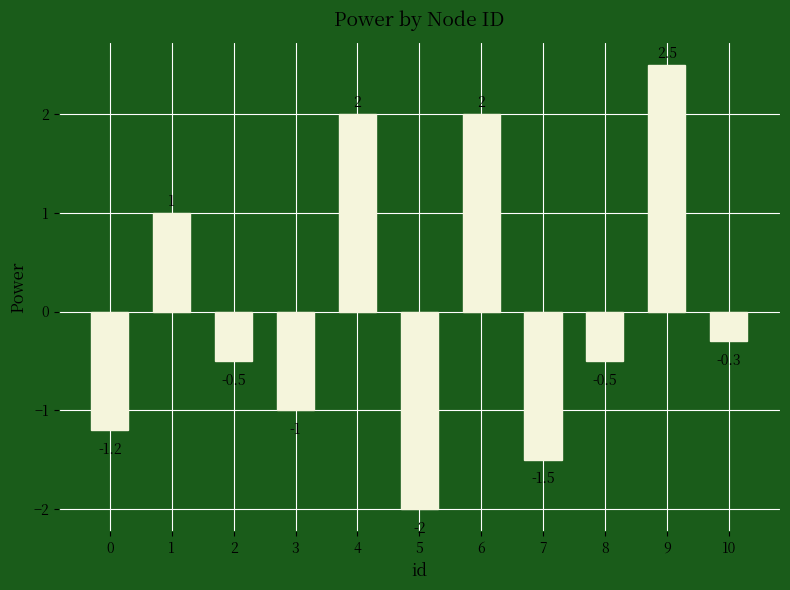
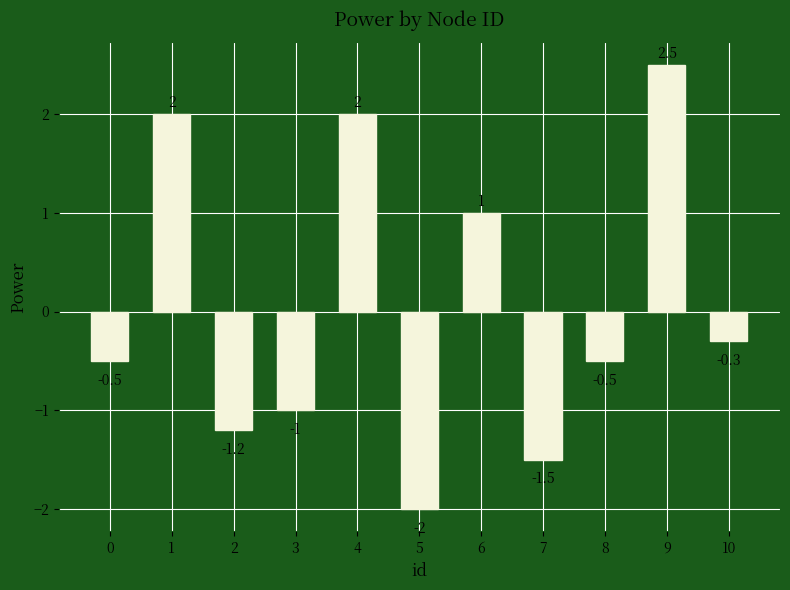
  {
-   "0": -1.2,
-   "1": 1,
-   "2": -0.5,
+   "0": -0.5,
+   "1": 2,
+   "2": -1.2,
    "3": -1,
    "4": 2,
    "5": -2,
-   "6": 2,
+   "6": 1,
    "7": -1.5,
    "8": -0.5,
    "9": 2.5,
    "10": -0.3
  }
